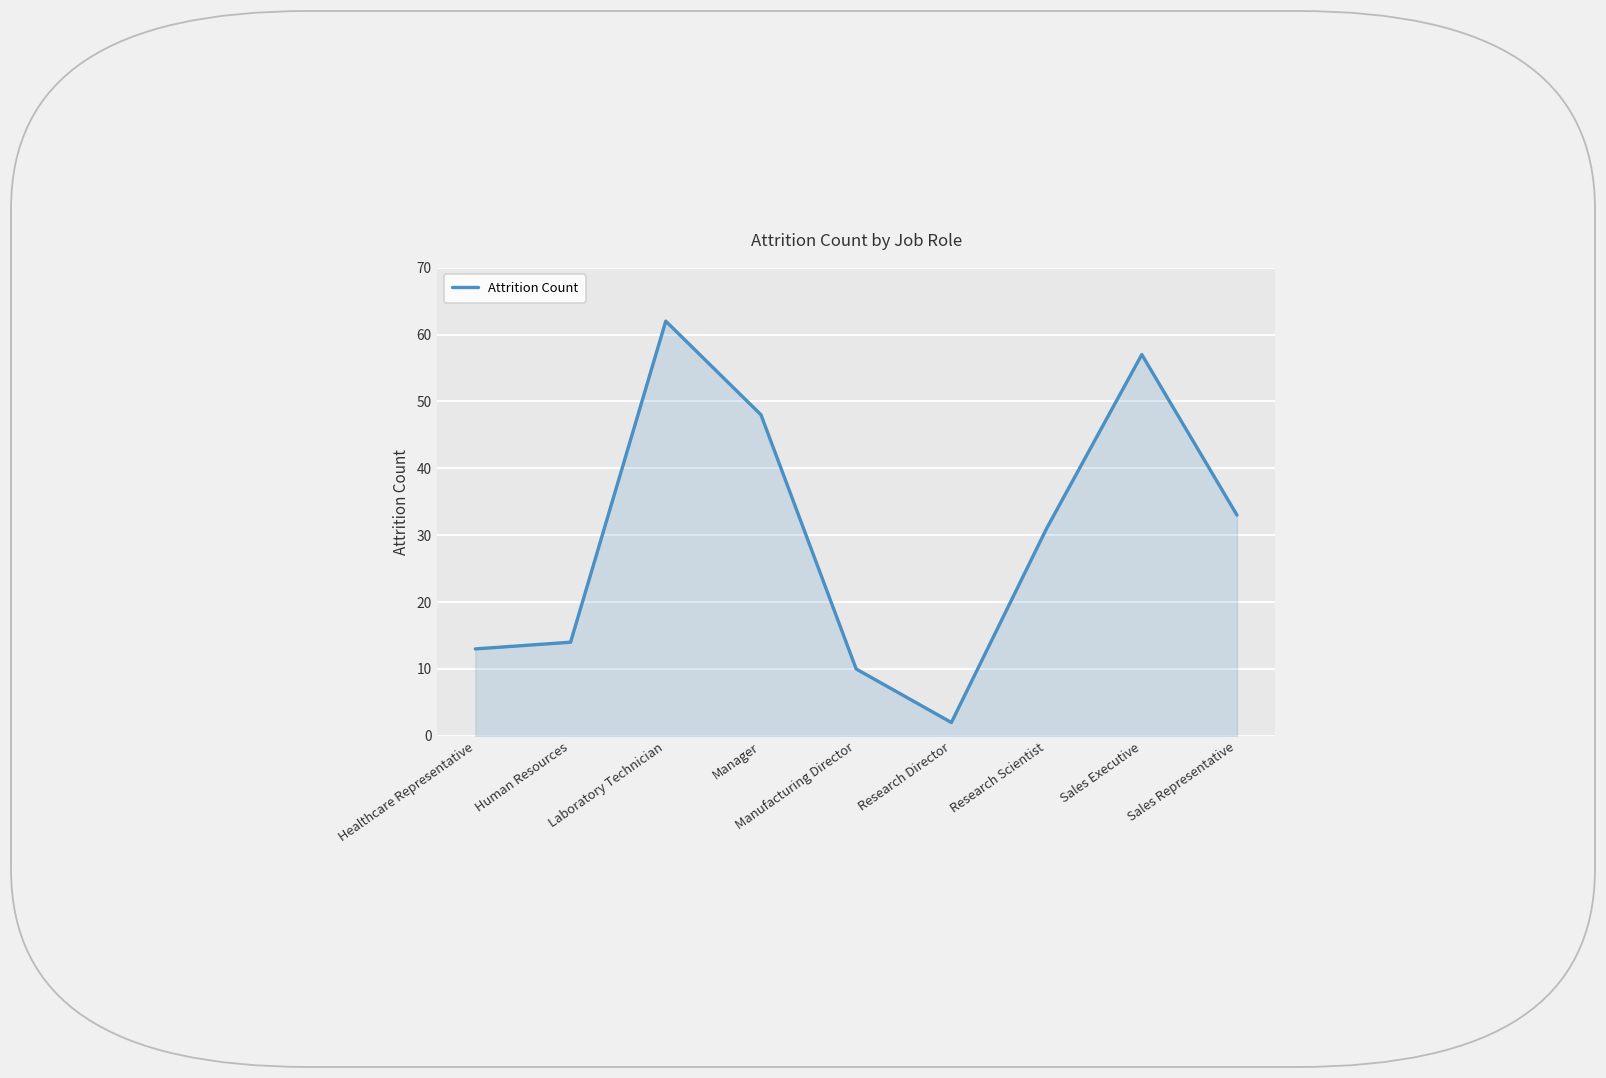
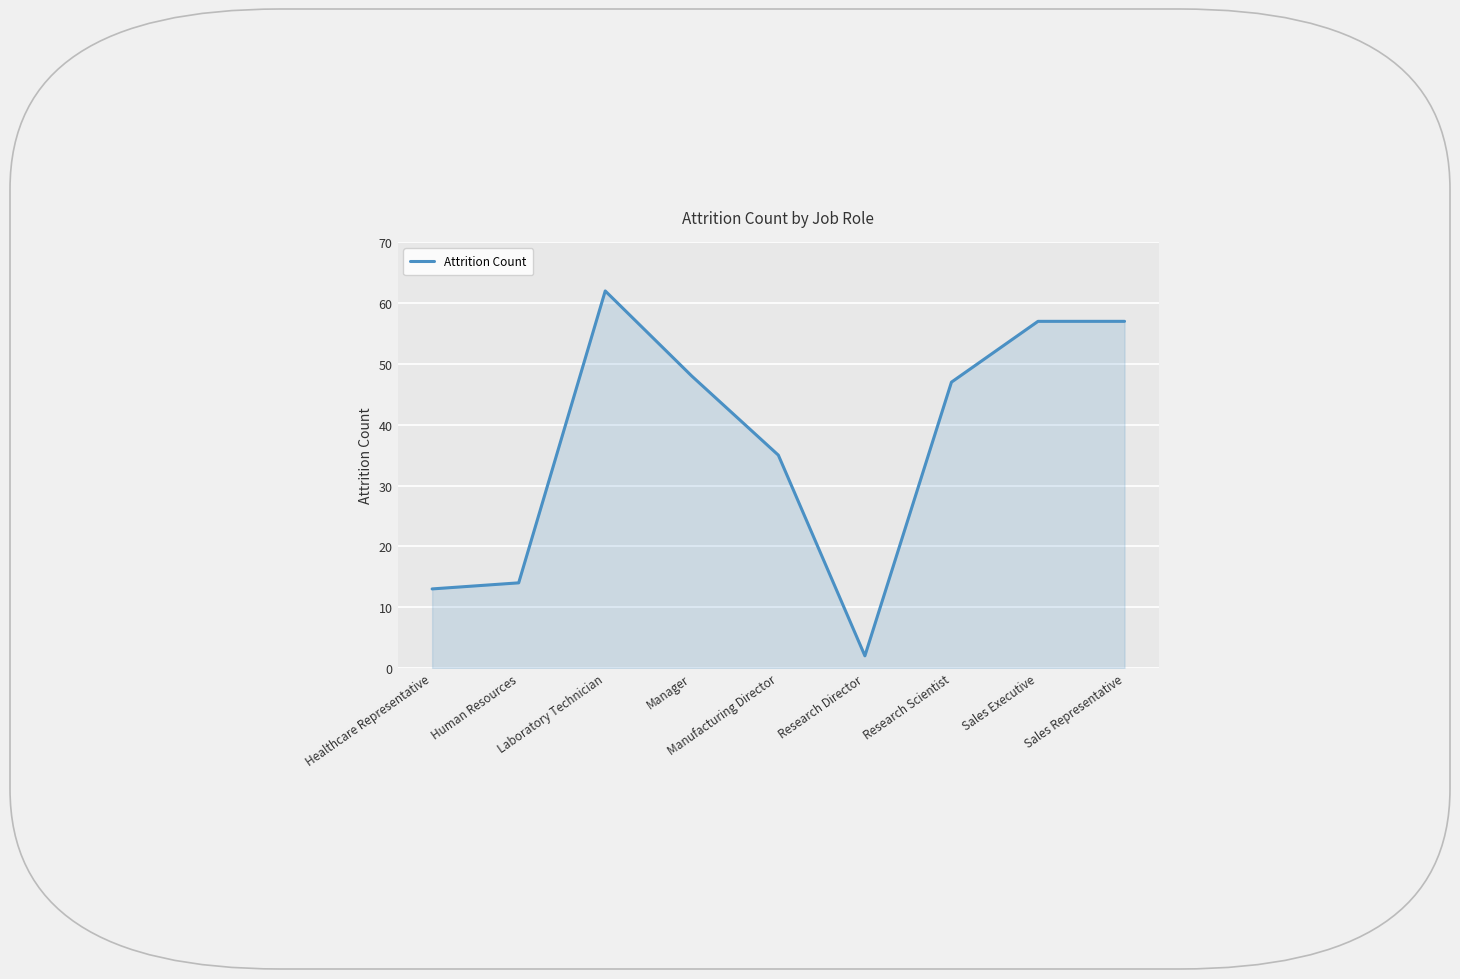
  {
    "Healthcare Representative": 13,
    "Human Resources": 14,
    "Laboratory Technician": 62,
    "Manager": 48,
-   "Manufacturing Director": 10,
+   "Manufacturing Director": 35,
    "Research Director": 2,
-   "Research Scientist": 31,
+   "Research Scientist": 47,
    "Sales Executive": 57,
-   "Sales Representative": 33
+   "Sales Representative": 57
  }
